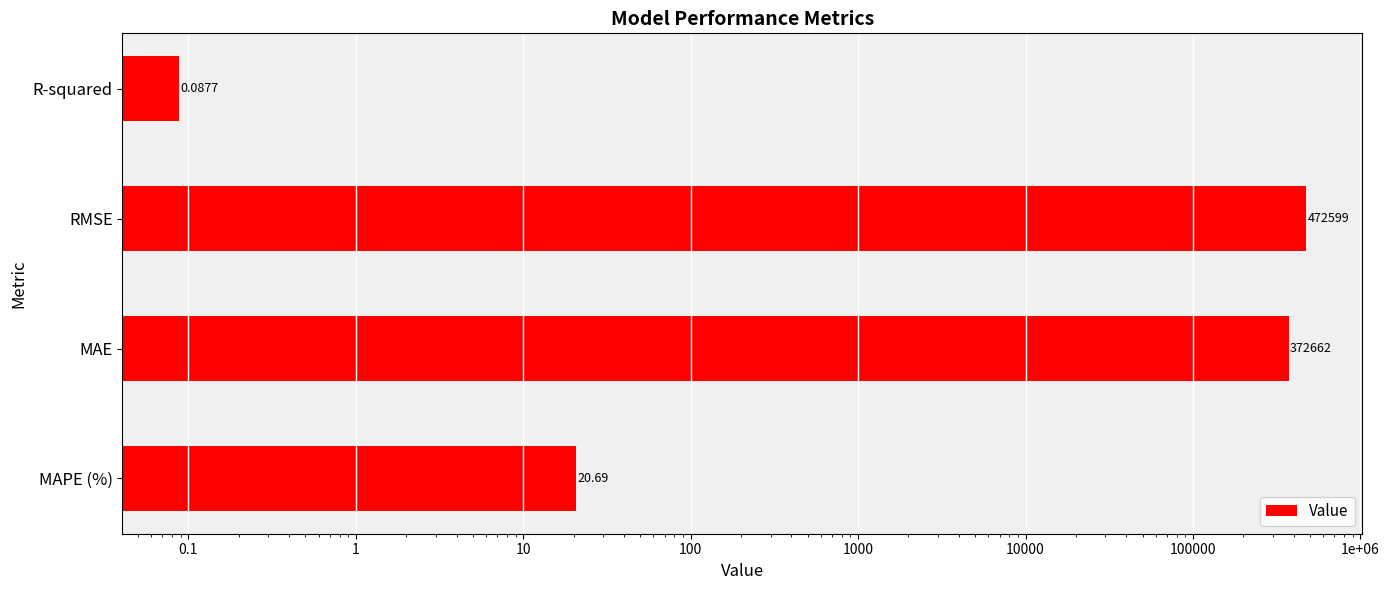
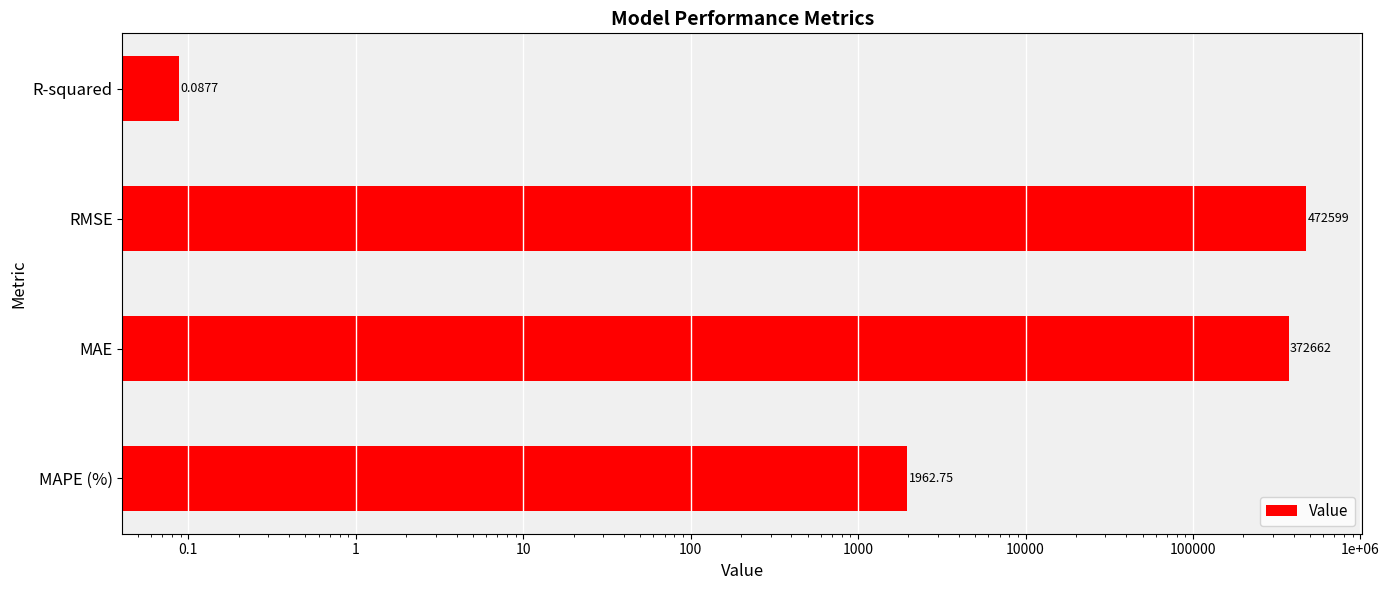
  {
    "R-squared": 0.0877,
    "RMSE": 472599,
    "MAE": 372662,
-   "MAPE (%)": 20.69
+   "MAPE (%)": 1962.75
  }
